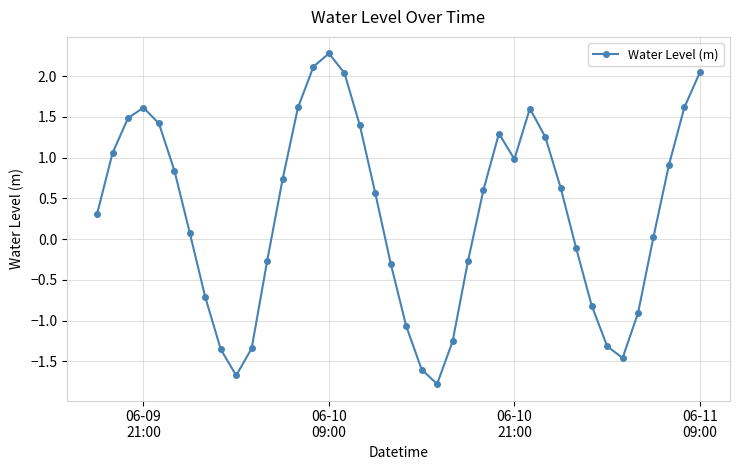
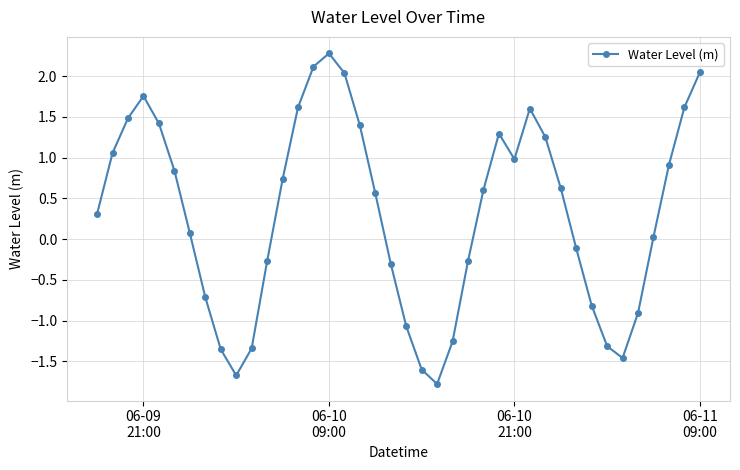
  {
-   "06-09 21:00": 1.6,
+   "06-09 21:00": 1.8,
    "06-10 09:00": 2.3,
    "06-10 21:00": 1.0,
    "06-11 09:00": 2.0
  }
